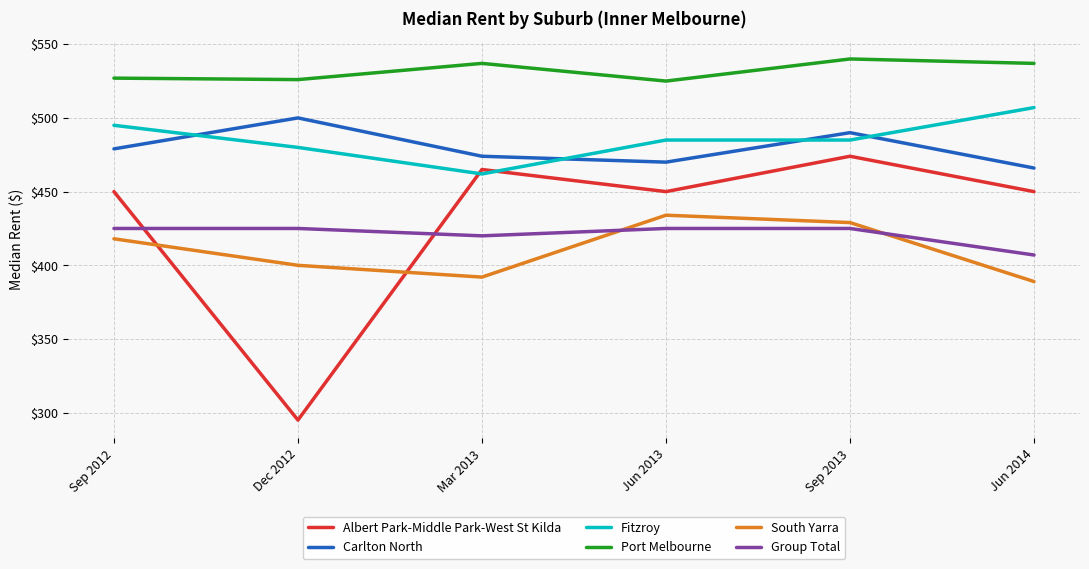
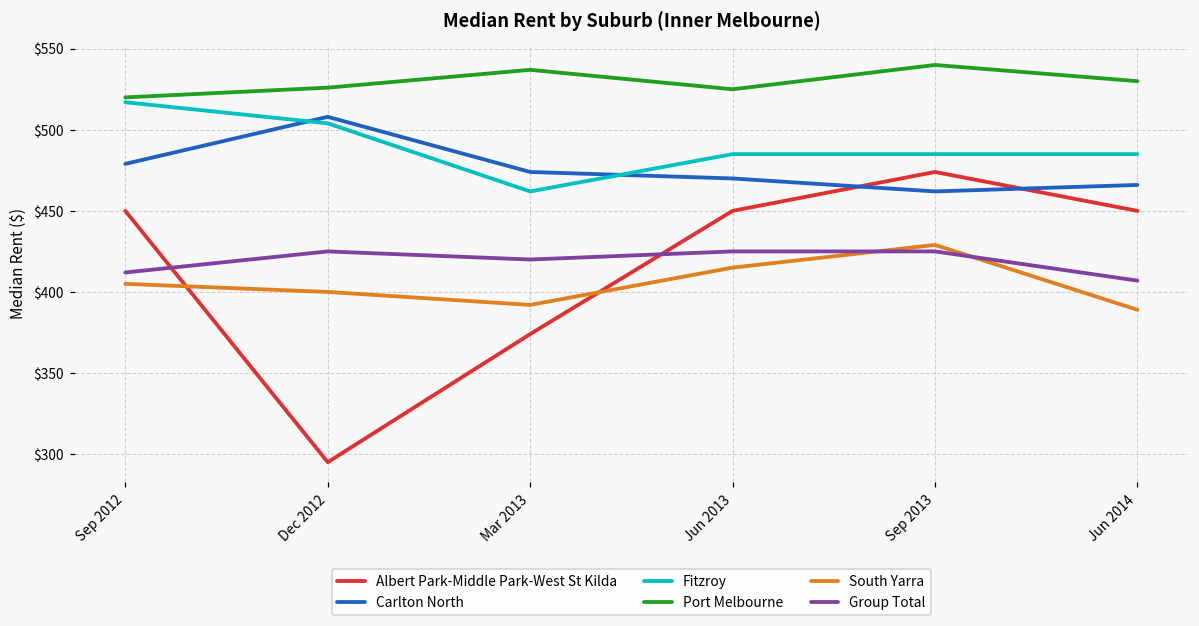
  {
    "Albert Park-Middle Park-West St Kilda": {
      "Sep 2012": "$450",
      "Dec 2012": "$295",
-     "Mar 2013": "$465",
+     "Mar 2013": "$374",
      "Jun 2013": "$450",
      "Sep 2013": "$474",
      "Jun 2014": "$450"
    },
    "Carlton North": {
      "Sep 2012": "$479",
-     "Dec 2012": "$500",
+     "Dec 2012": "$508",
      "Mar 2013": "$474",
      "Jun 2013": "$470",
-     "Sep 2013": "$490",
+     "Sep 2013": "$462",
      "Jun 2014": "$466"
    },
    "Fitzroy": {
-     "Sep 2012": "$495",
-     "Dec 2012": "$480",
+     "Sep 2012": "$517",
+     "Dec 2012": "$504",
      "Mar 2013": "$462",
      "Jun 2013": "$485",
      "Sep 2013": "$485",
-     "Jun 2014": "$507"
+     "Jun 2014": "$485"
    },
    "Port Melbourne": {
-     "Sep 2012": "$527",
+     "Sep 2012": "$520",
      "Dec 2012": "$526",
      "Mar 2013": "$537",
      "Jun 2013": "$525",
      "Sep 2013": "$540",
-     "Jun 2014": "$537"
+     "Jun 2014": "$530"
    },
    "South Yarra": {
-     "Sep 2012": "$418",
+     "Sep 2012": "$405",
      "Dec 2012": "$400",
      "Mar 2013": "$392",
-     "Jun 2013": "$434",
+     "Jun 2013": "$415",
      "Sep 2013": "$429",
      "Jun 2014": "$389"
    },
    "Group Total": {
-     "Sep 2012": "$425",
+     "Sep 2012": "$412",
      "Dec 2012": "$425",
      "Mar 2013": "$420",
      "Jun 2013": "$425",
      "Sep 2013": "$425",
      "Jun 2014": "$407"
    }
  }
